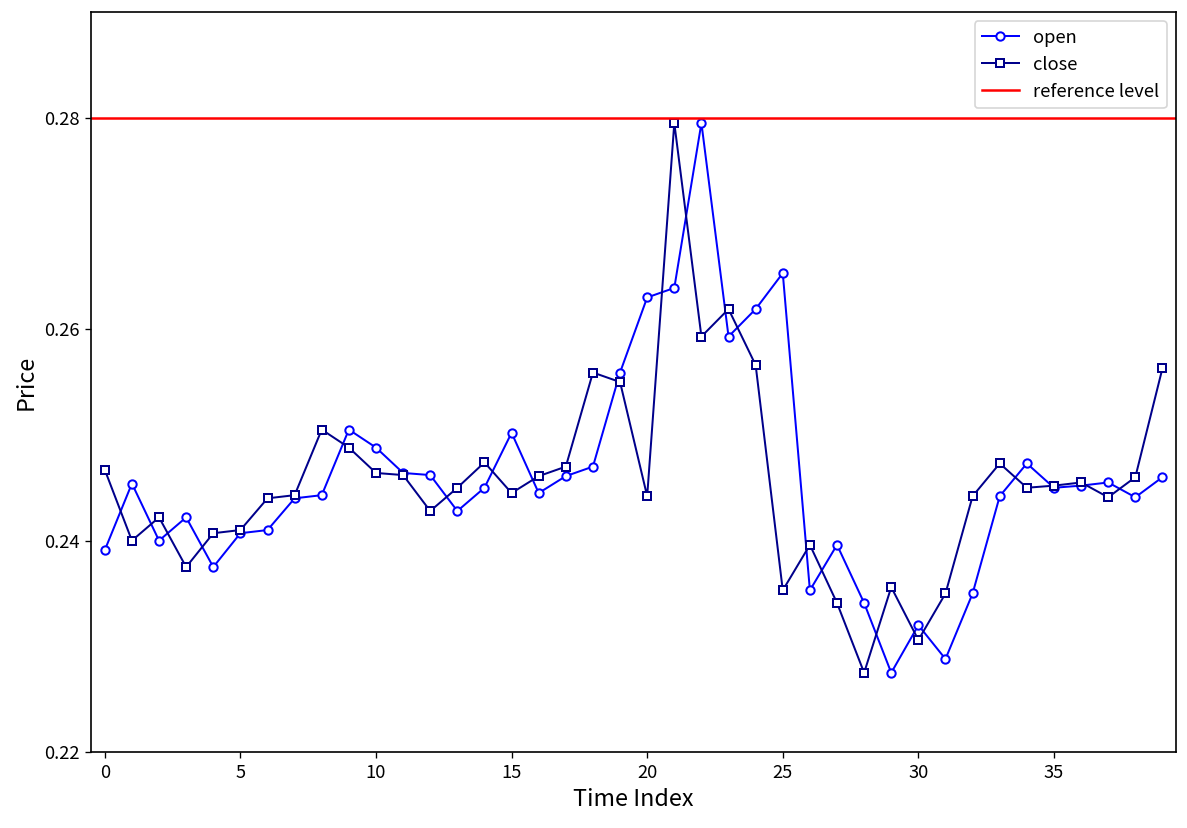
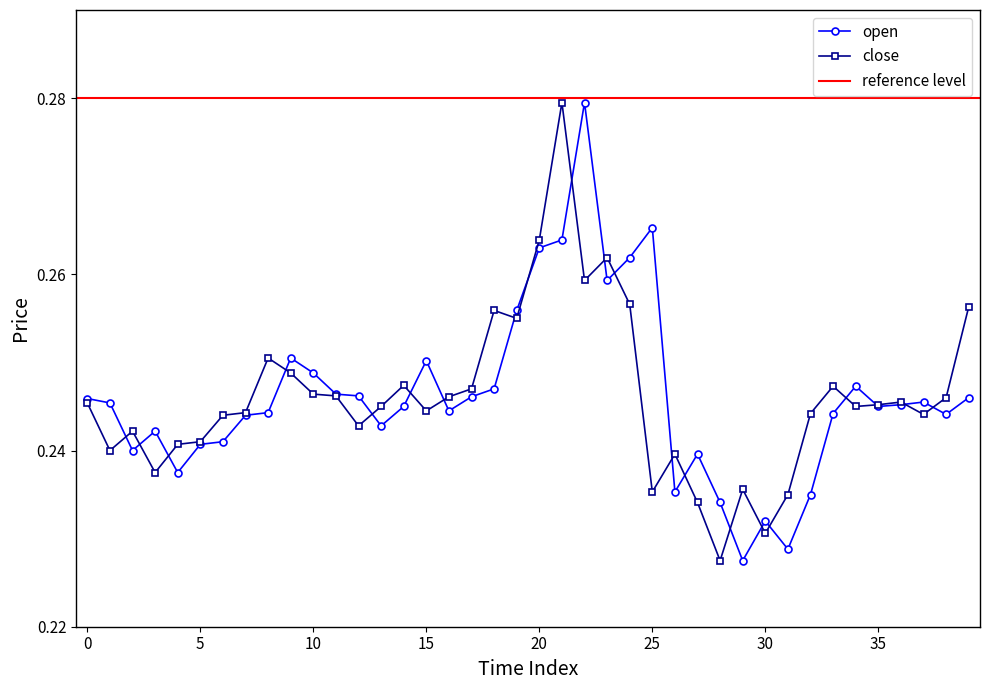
  {
    "open": {
-     "0": 0.239,
+     "0": 0.246,
      "5": 0.241,
      "10": 0.249,
      "15": 0.250,
      "20": 0.263,
      "25": 0.265,
      "30": 0.232
    },
    "close": {
-     "0": 0.247,
+     "0": 0.245,
      "5": 0.241,
      "10": 0.246,
      "15": 0.245,
-     "20": 0.244,
+     "20": 0.264,
      "25": 0.235,
      "30": 0.231
    }
  }
